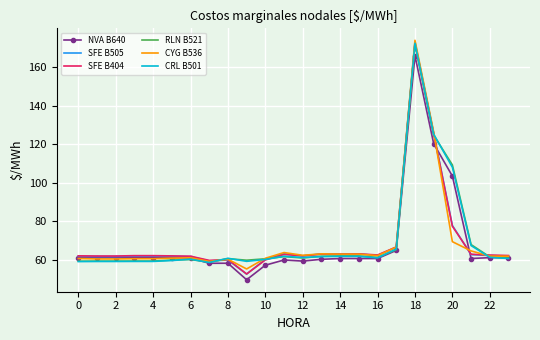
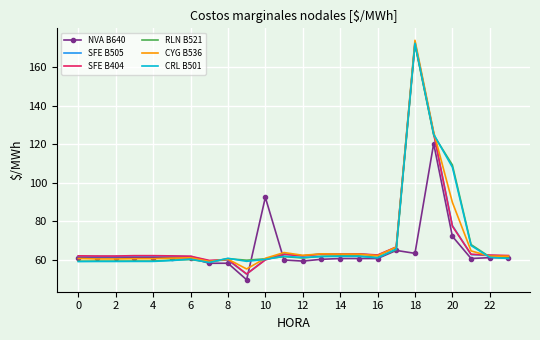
  {
    "NVA B640": {
      "8": 58,
-     "10": 57,
+     "10": 93,
      "12": 59,
-     "18": 166,
-     "20": 104
+     "18": 64,
+     "20": 72
    },
    "CYG B536": {
-     "20": 70
+     "20": 90
    }
  }
